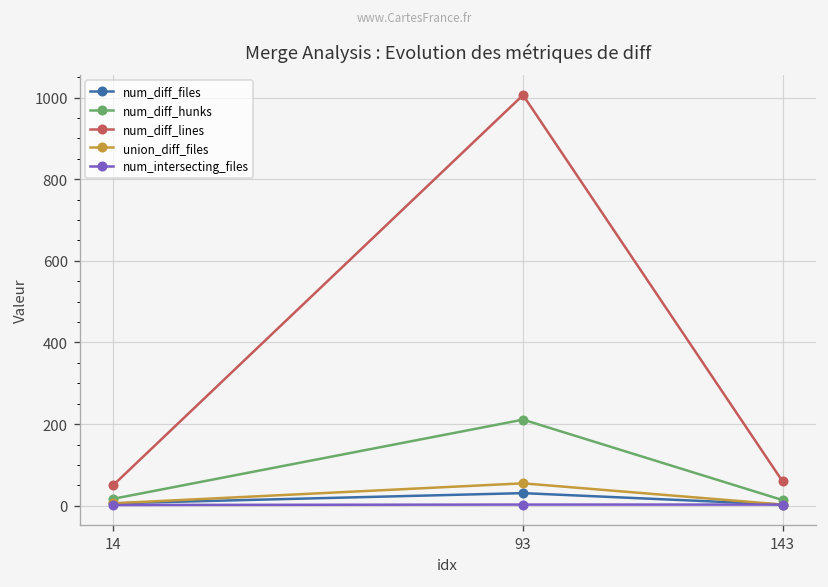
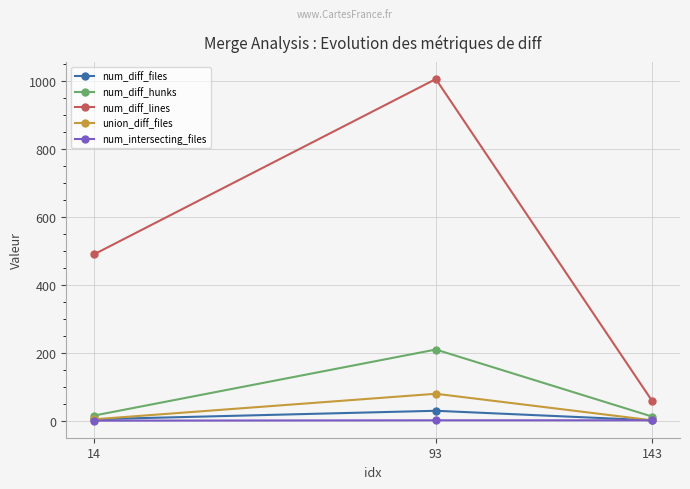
  {
    "num_diff_files": {
      "93": 30
    },
    "num_diff_hunks": {
      "14": 20,
      "93": 210,
      "143": 10
    },
    "num_diff_lines": {
-     "14": 50,
+     "14": 490,
      "93": 1010,
      "143": 60
    },
    "union_diff_files": {
-     "93": 60
+     "93": 80
    },
    "num_intersecting_files": {
      "93": 0
    }
  }
